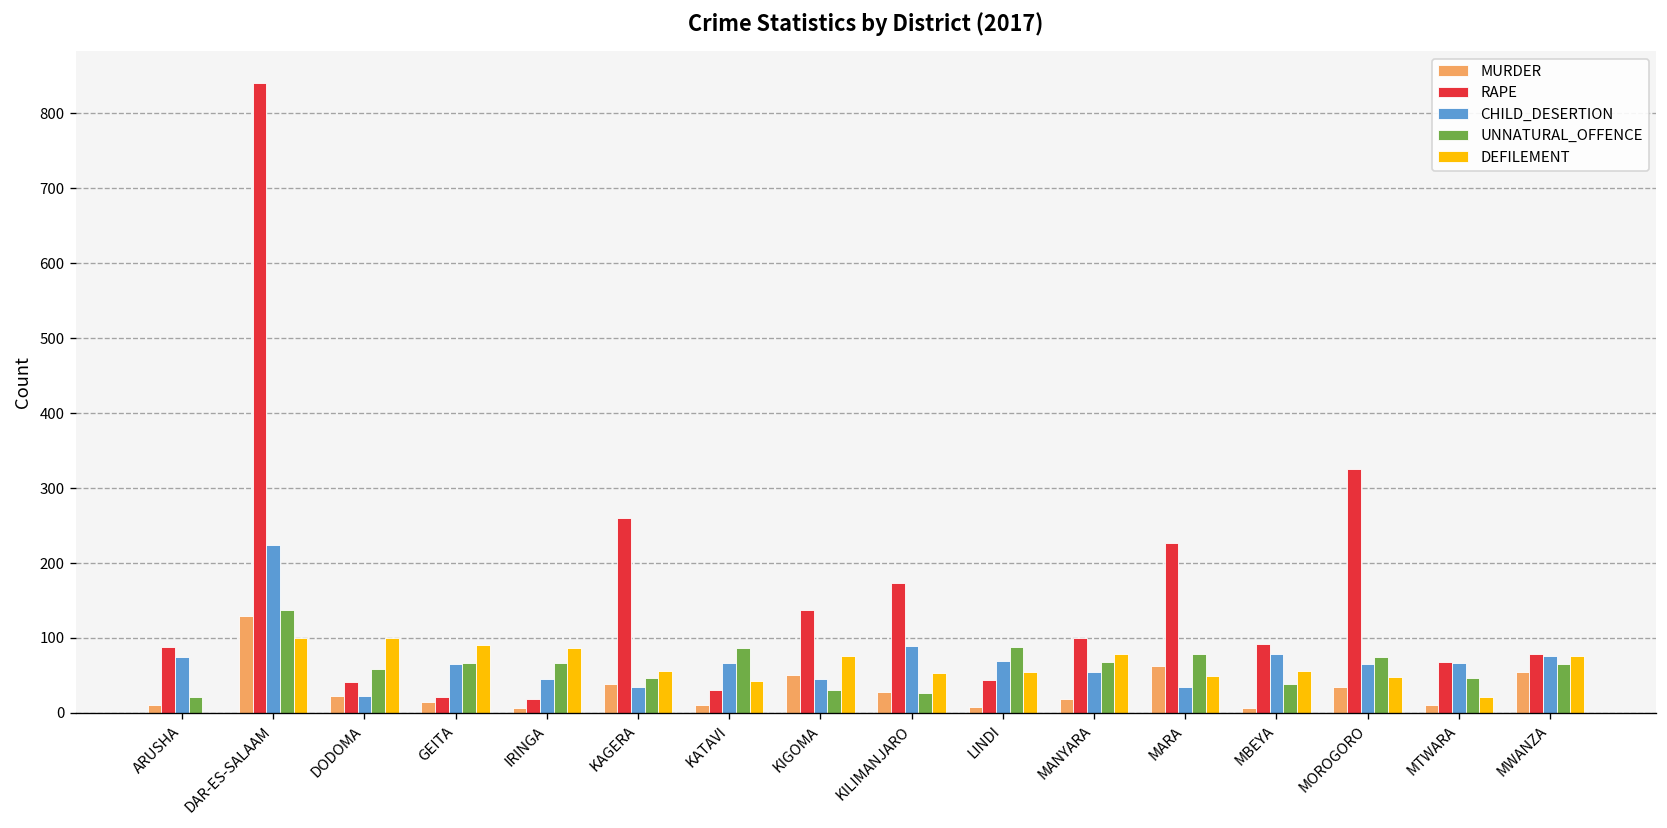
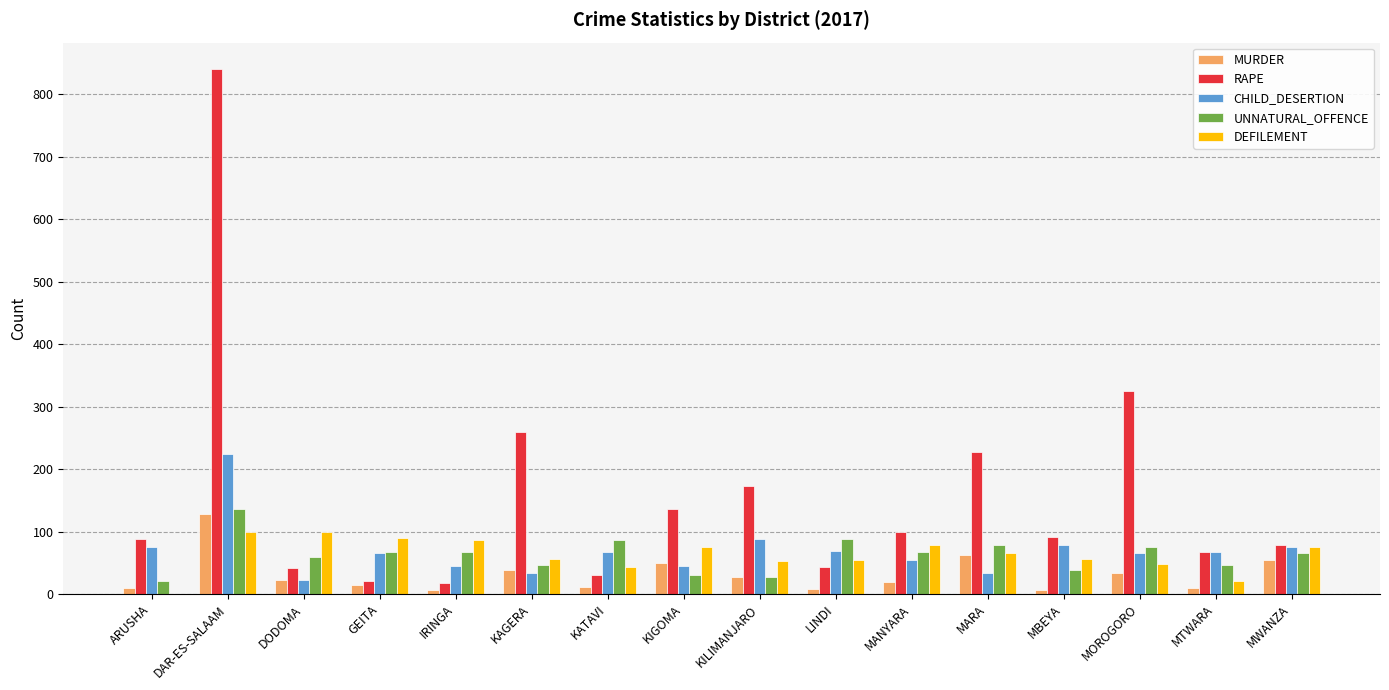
  {
    "MURDER": {
      "ARUSHA": 10,
      "DAR-ES-SALAAM": 130,
      "DODOMA": 20,
      "GEITA": 20,
      "IRINGA": 10,
      "KAGERA": 40,
      "KATAVI": 10,
      "KIGOMA": 50,
      "KILIMANJARO": 30,
      "LINDI": 10,
      "MANYARA": 20,
      "MARA": 60,
      "MBEYA": 10,
      "MOROGORO": 30,
      "MTWARA": 10,
      "MWANZA": 60
    },
    "RAPE": {
      "ARUSHA": 90,
      "DAR-ES-SALAAM": 840,
      "DODOMA": 40,
      "GEITA": 20,
      "IRINGA": 20,
      "KAGERA": 260,
      "KATAVI": 30,
      "KIGOMA": 140,
      "KILIMANJARO": 170,
      "LINDI": 40,
      "MANYARA": 100,
      "MARA": 230,
      "MBEYA": 90,
      "MOROGORO": 330,
      "MTWARA": 70,
      "MWANZA": 80
    },
    "CHILD_DESERTION": {
      "ARUSHA": 80,
      "DAR-ES-SALAAM": 220,
      "DODOMA": 20,
      "GEITA": 70,
      "IRINGA": 50,
      "KAGERA": 30,
      "KATAVI": 70,
      "KIGOMA": 50,
      "KILIMANJARO": 90,
      "LINDI": 70,
      "MANYARA": 50,
      "MARA": 30,
      "MBEYA": 80,
      "MOROGORO": 70,
      "MTWARA": 70,
      "MWANZA": 80
    },
    "UNNATURAL_OFFENCE": {
      "ARUSHA": 20,
      "DAR-ES-SALAAM": 140,
      "DODOMA": 60,
      "GEITA": 70,
      "IRINGA": 70,
      "KAGERA": 50,
      "KATAVI": 90,
      "KIGOMA": 30,
      "KILIMANJARO": 30,
      "LINDI": 90,
      "MANYARA": 70,
      "MARA": 80,
      "MBEYA": 40,
      "MOROGORO": 80,
      "MTWARA": 50,
      "MWANZA": 70
    },
    "DEFILEMENT": {
      "ARUSHA": 0,
      "DAR-ES-SALAAM": 100,
      "DODOMA": 100,
      "GEITA": 90,
      "IRINGA": 90,
      "KAGERA": 60,
      "KATAVI": 40,
      "KIGOMA": 80,
      "KILIMANJARO": 50,
      "LINDI": 50,
      "MANYARA": 80,
-     "MARA": 50,
+     "MARA": 70,
      "MBEYA": 60,
      "MOROGORO": 50,
      "MTWARA": 20,
      "MWANZA": 80
    }
  }
